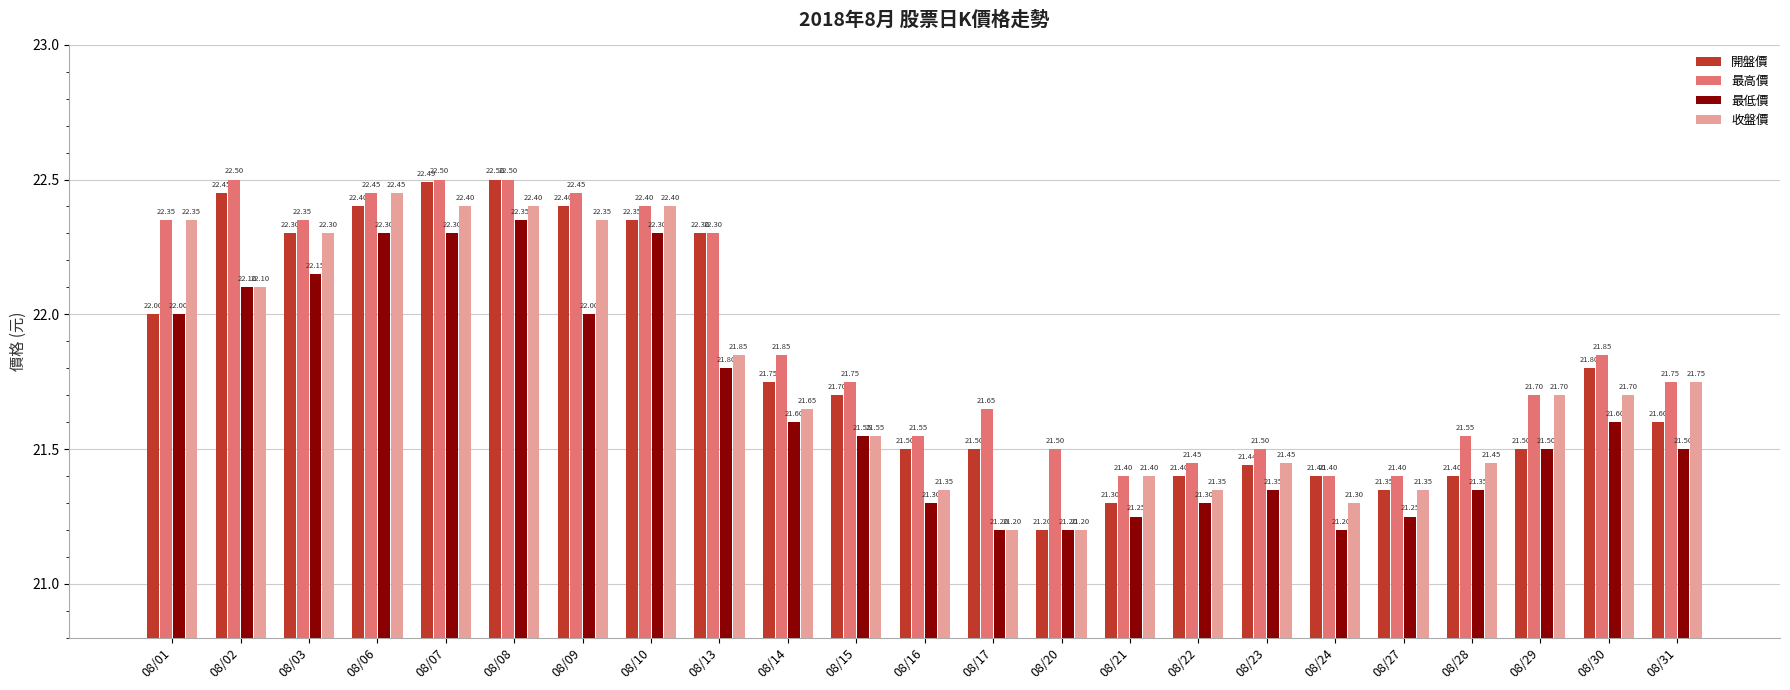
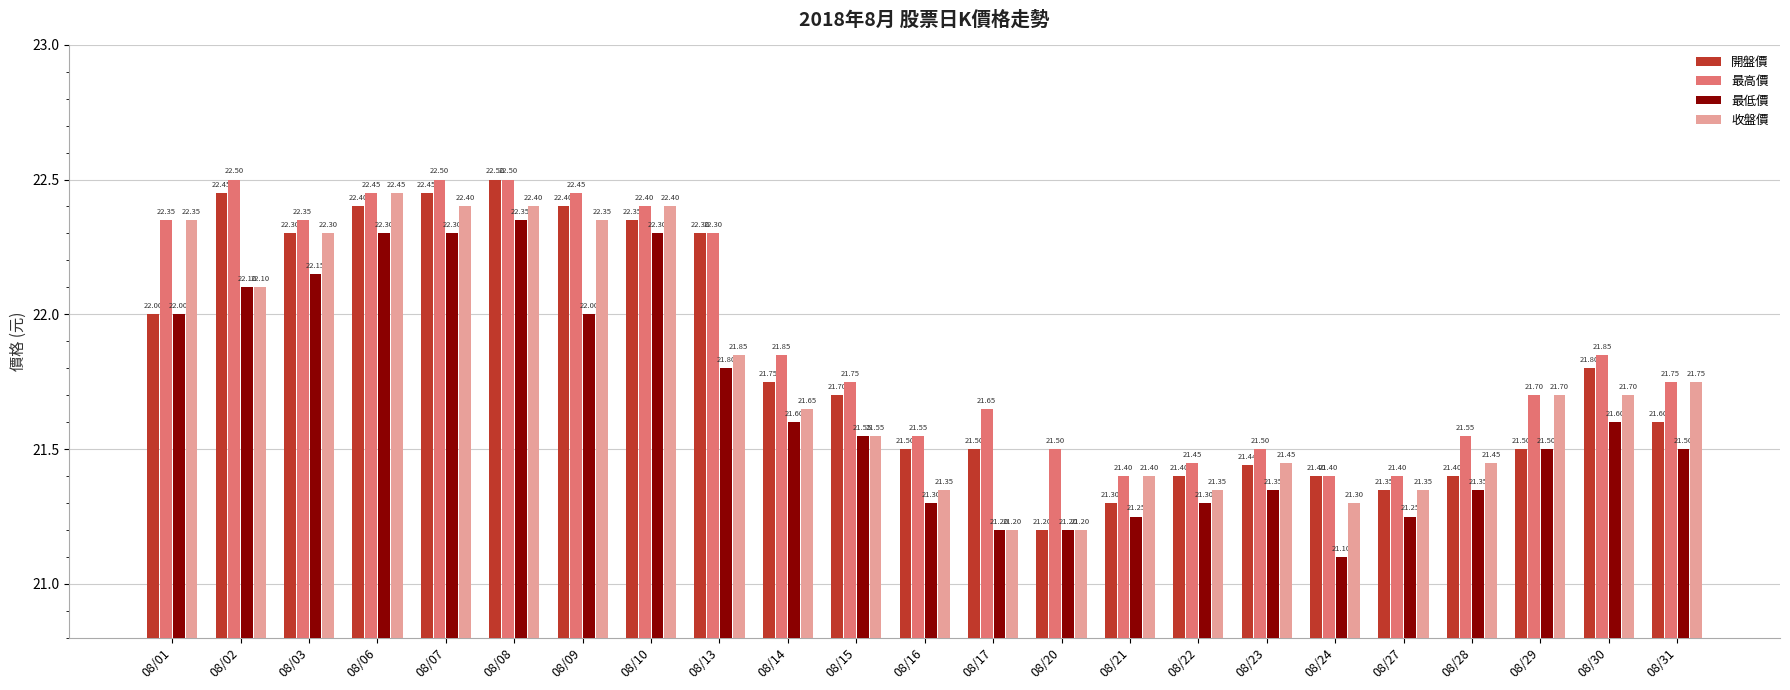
  {
    "開盤價": {
      "08/01": 22.00,
      "08/02": 22.45,
      "08/03": 22.30,
      "08/06": 22.40,
-     "08/07": 22.49,
+     "08/07": 22.45,
      "08/09": 22.40,
      "08/10": 22.35,
      "08/14": 21.75,
      "08/15": 21.70,
      "08/16": 21.50,
      "08/17": 21.50,
      "08/20": 21.20,
      "08/21": 21.30,
      "08/22": 21.40,
      "08/23": 21.44,
      "08/27": 21.35,
      "08/28": 21.40,
      "08/29": 21.50,
      "08/30": 21.80,
      "08/31": 21.60
    },
    "最低價": {
      "08/01": 22.00,
      "08/03": 22.15,
      "08/06": 22.30,
      "08/07": 22.30,
      "08/08": 22.35,
      "08/09": 22.00,
      "08/10": 22.30,
      "08/13": 21.80,
      "08/14": 21.60,
      "08/16": 21.30,
      "08/21": 21.25,
      "08/22": 21.30,
      "08/23": 21.35,
-     "08/24": 21.20,
+     "08/24": 21.10,
      "08/27": 21.25,
      "08/28": 21.35,
      "08/29": 21.50,
      "08/30": 21.60,
      "08/31": 21.50
    }
  }
